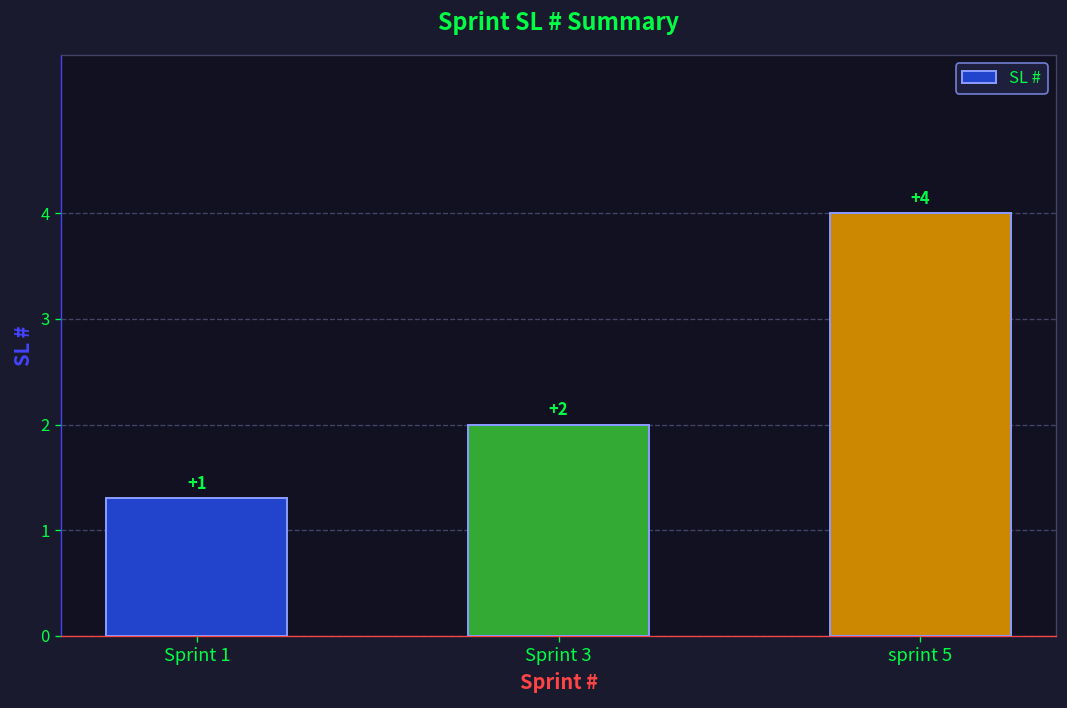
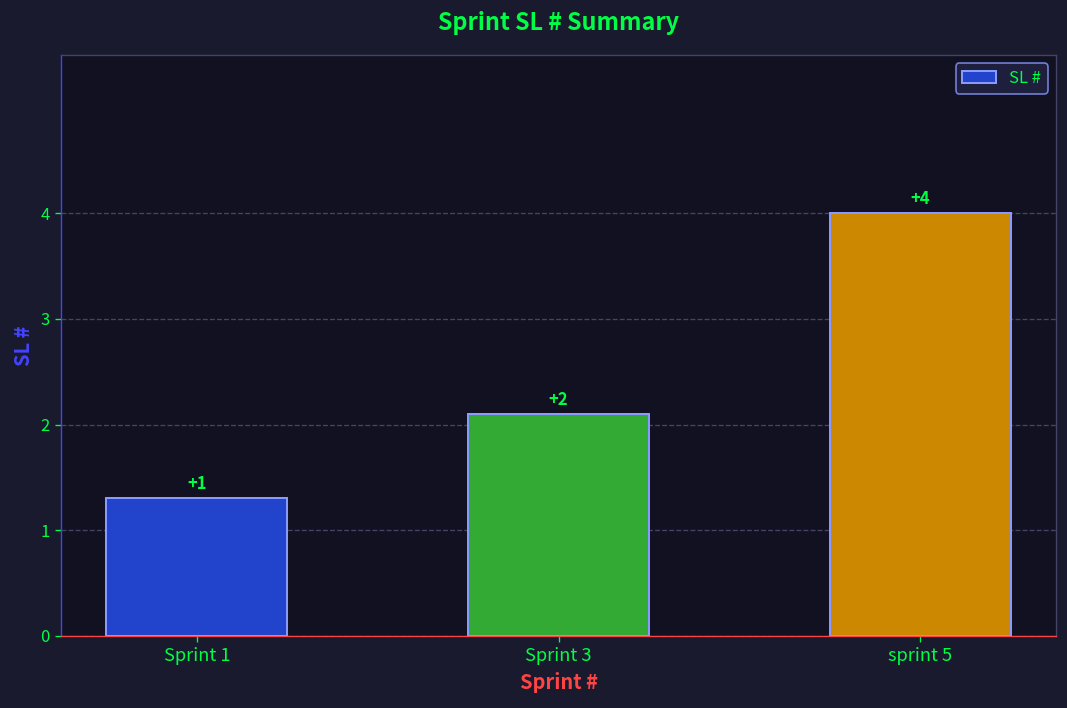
  {
-   "Sprint 3": 2.0
+   "Sprint 3": 2.1
  }
